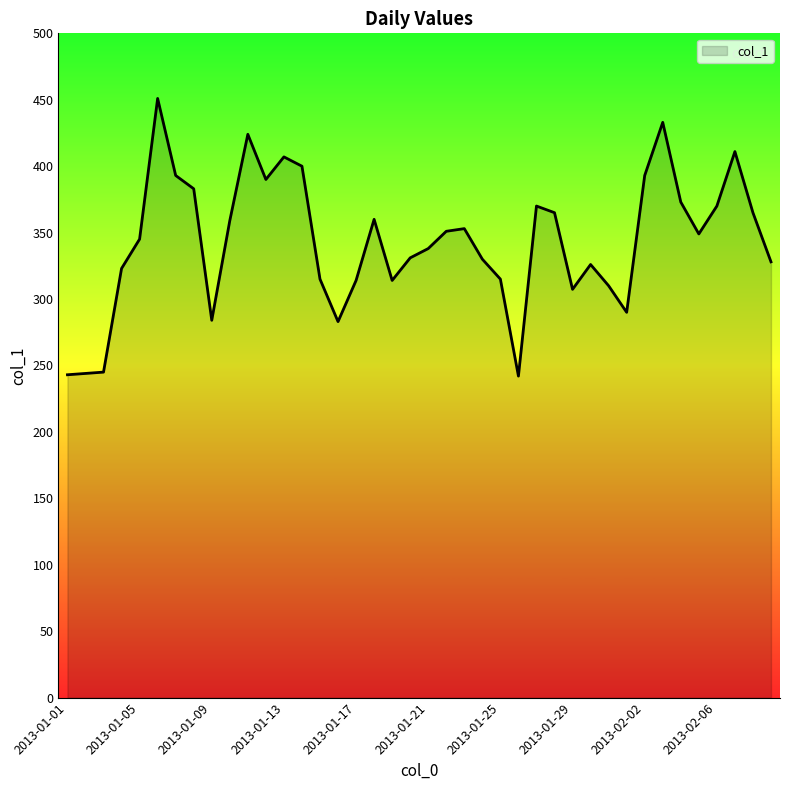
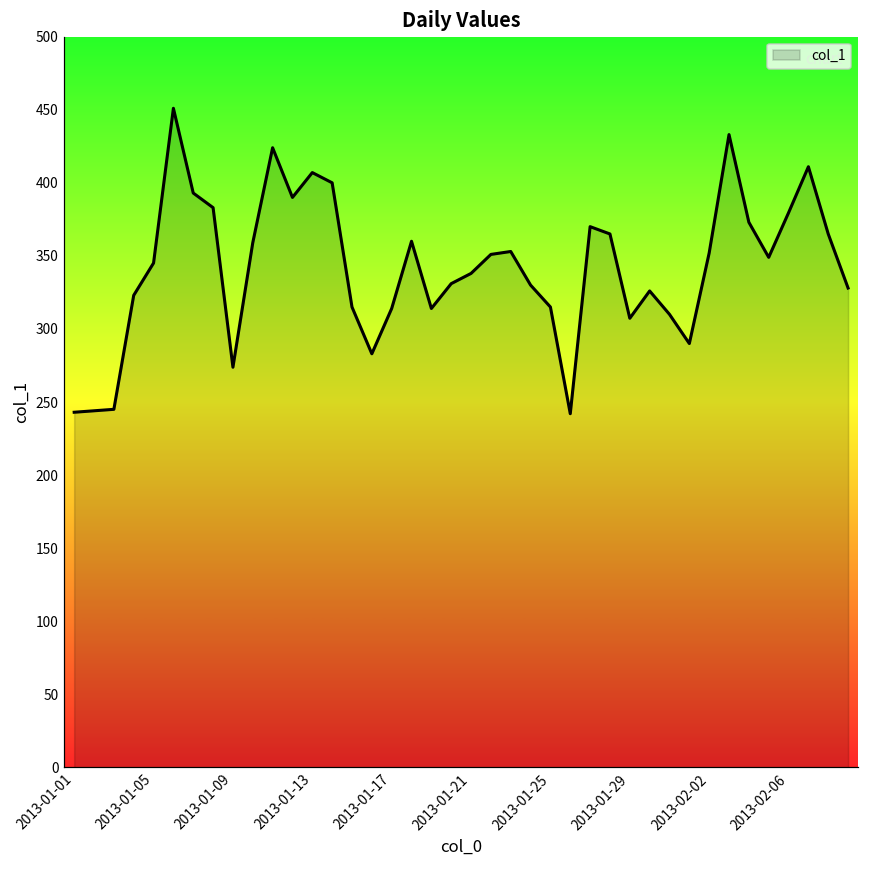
  {
    "2013-01-01": 243,
    "2013-01-05": 345,
-   "2013-01-09": 284,
+   "2013-01-09": 274,
    "2013-01-13": 407,
    "2013-01-17": 314,
    "2013-01-21": 338,
    "2013-01-25": 315,
    "2013-01-29": 307,
-   "2013-02-02": 393,
-   "2013-02-06": 370
+   "2013-02-02": 352,
+   "2013-02-06": 380
  }
